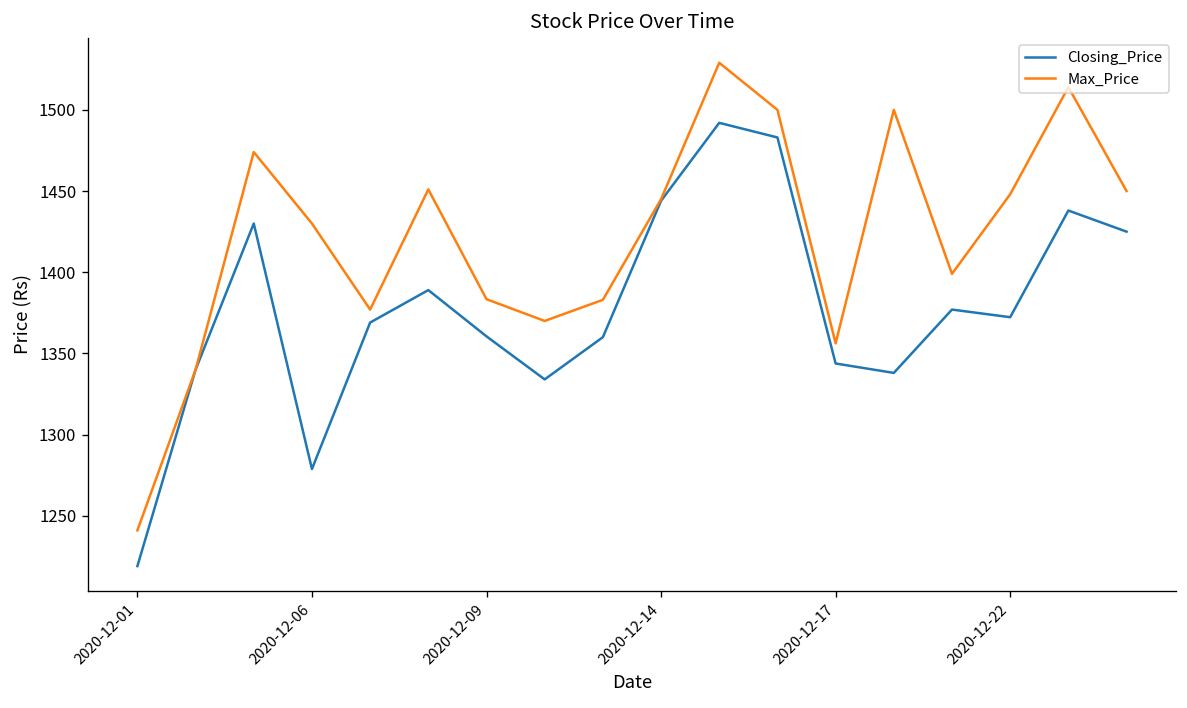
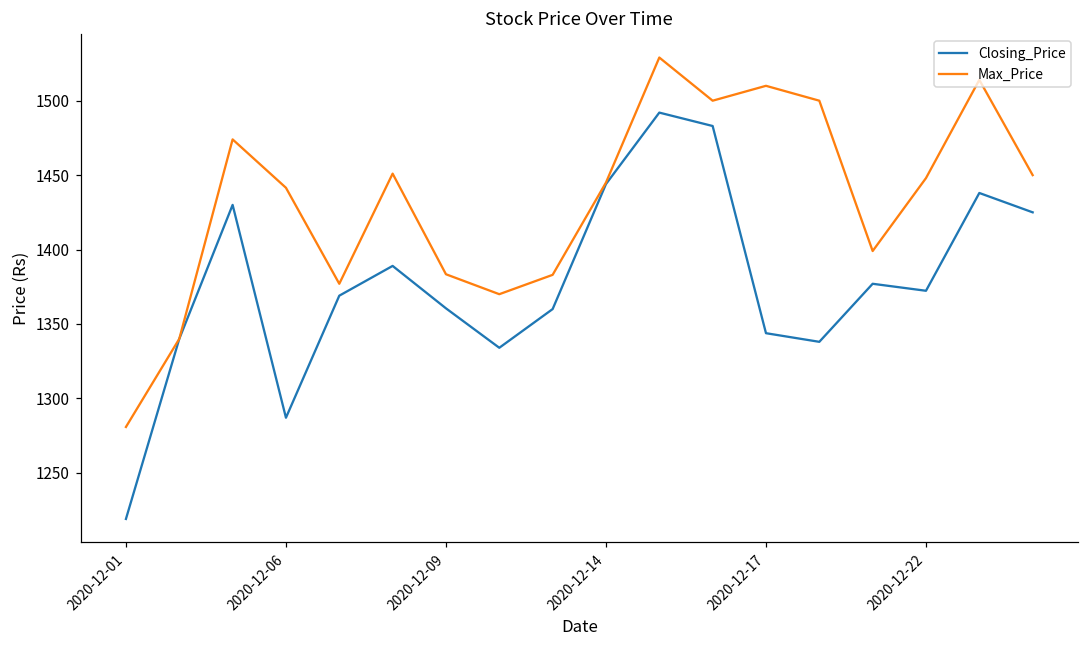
  {
    "Closing_Price": {
      "2020-12-01": 1219,
-     "2020-12-06": 1279,
+     "2020-12-06": 1287,
      "2020-12-09": 1361,
      "2020-12-17": 1344,
      "2020-12-22": 1372
    },
    "Max_Price": {
-     "2020-12-01": 1241,
-     "2020-12-06": 1430,
+     "2020-12-01": 1281,
+     "2020-12-06": 1442,
      "2020-12-09": 1383,
-     "2020-12-17": 1356,
+     "2020-12-17": 1510,
      "2020-12-22": 1448
    }
  }
